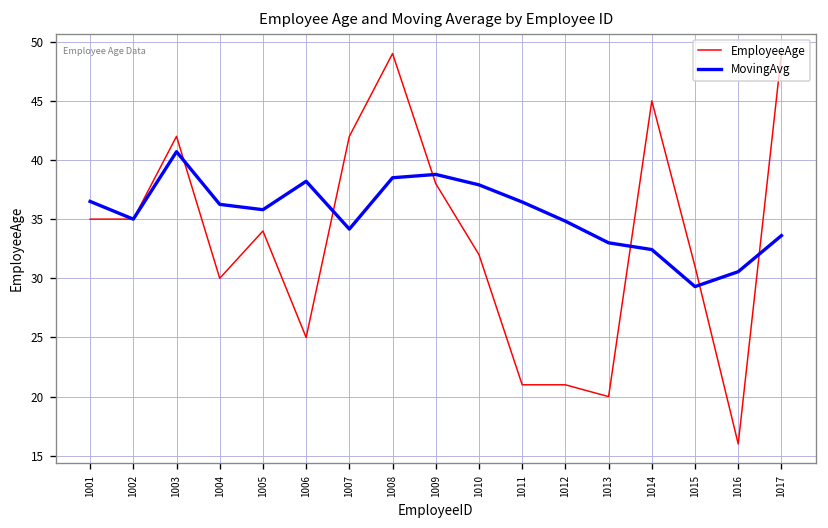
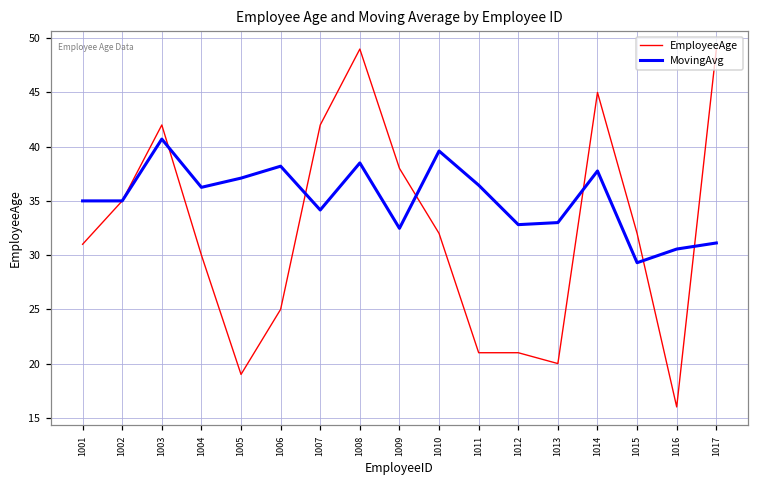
  {
    "EmployeeAge": {
-     "1001": 35,
+     "1001": 31,
      "1003": 42,
      "1004": 30,
-     "1005": 34,
+     "1005": 19,
      "1006": 25,
      "1007": 42,
      "1008": 49,
      "1009": 38,
      "1010": 32,
      "1011": 21,
      "1012": 21,
      "1013": 20,
      "1014": 45,
-     "1015": 31,
+     "1015": 32,
      "1016": 16
    },
    "MovingAvg": {
-     "1001": 37,
+     "1001": 35,
      "1003": 41,
      "1004": 36,
-     "1005": 36,
+     "1005": 37,
      "1006": 38,
      "1007": 34,
      "1008": 39,
-     "1009": 39,
-     "1010": 38,
+     "1009": 32,
+     "1010": 40,
      "1011": 36,
-     "1012": 35,
+     "1012": 33,
      "1013": 33,
-     "1014": 32,
+     "1014": 38,
      "1015": 29,
      "1016": 31,
-     "1017": 34
+     "1017": 31
    }
  }
